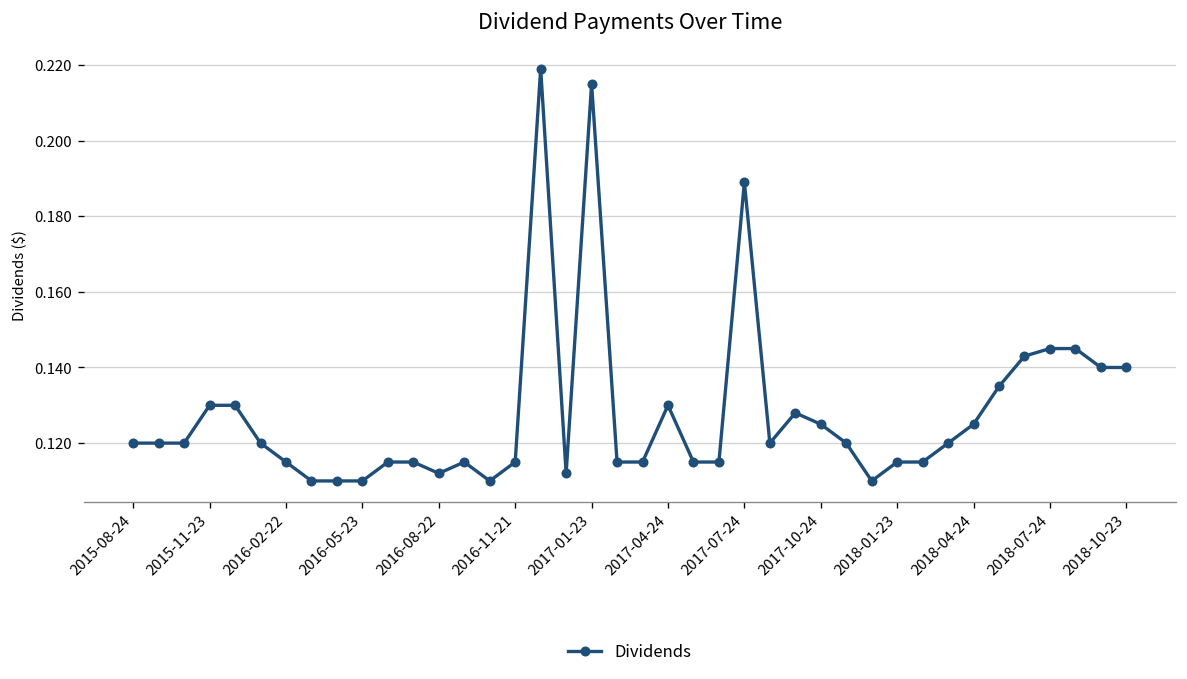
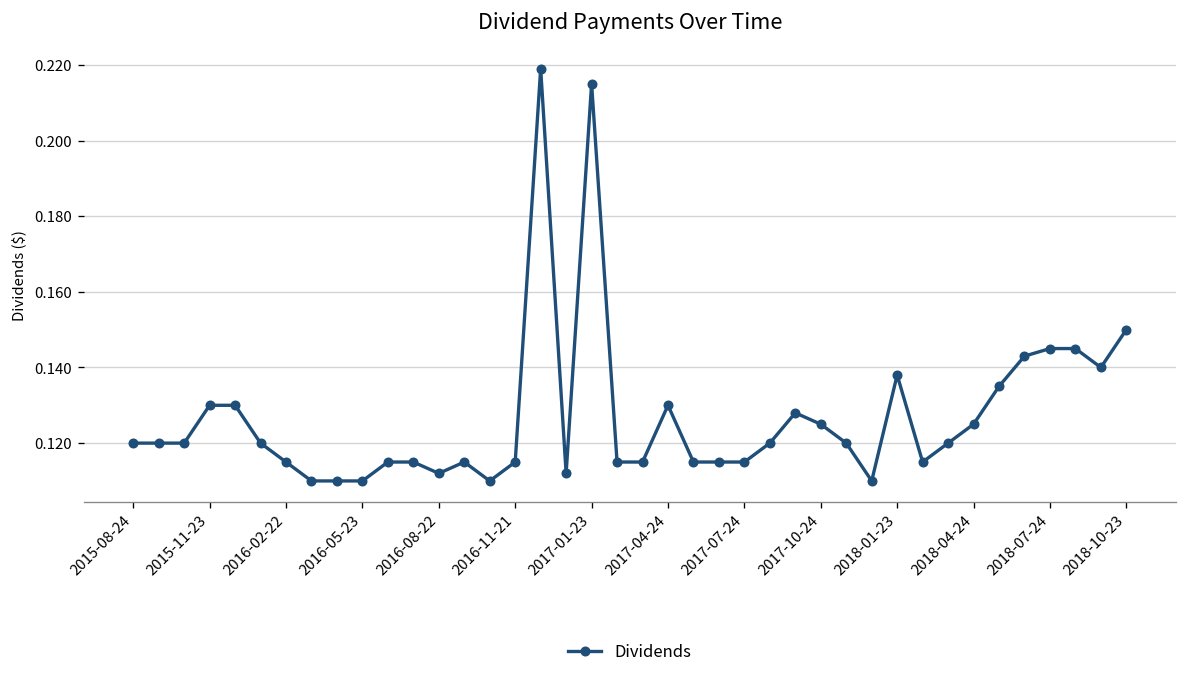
  {
    "2015-08-24": 0.120,
    "2015-11-23": 0.130,
    "2016-02-22": 0.115,
    "2016-05-23": 0.110,
    "2016-08-22": 0.112,
    "2016-11-21": 0.115,
    "2017-01-23": 0.215,
    "2017-04-24": 0.130,
-   "2017-07-24": 0.189,
+   "2017-07-24": 0.115,
    "2017-10-24": 0.125,
-   "2018-01-23": 0.115,
+   "2018-01-23": 0.138,
    "2018-04-24": 0.125,
    "2018-07-24": 0.145,
-   "2018-10-23": 0.14
+   "2018-10-23": 0.15
  }
